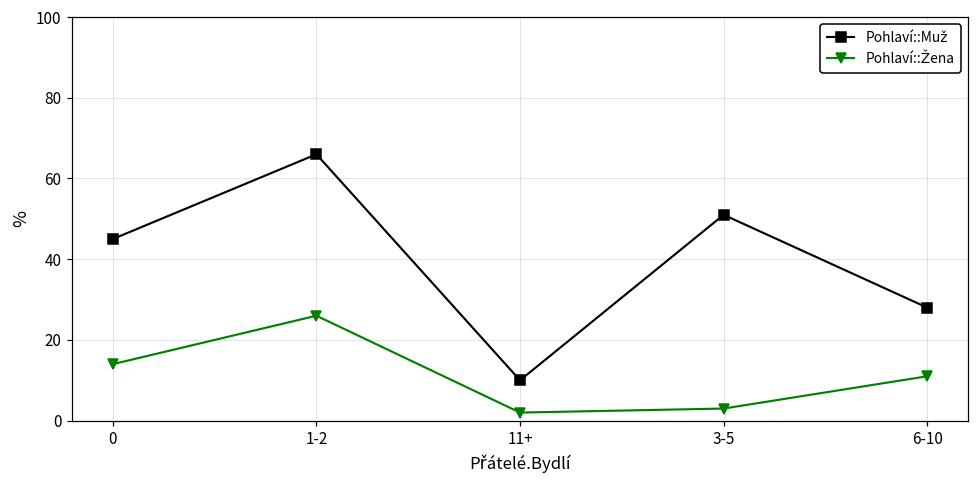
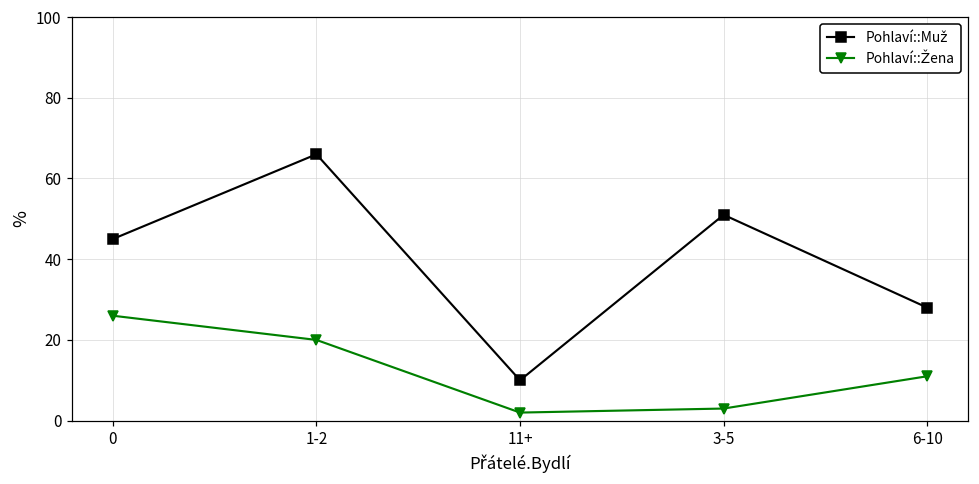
  {
    "Pohlaví::Muž": {
      "0": 45,
      "1-2": 66,
      "11+": 10,
      "3-5": 51,
      "6-10": 28
    },
    "Pohlaví::Žena": {
-     "0": 14,
-     "1-2": 26,
+     "0": 26,
+     "1-2": 20,
      "11+": 2,
      "3-5": 3,
      "6-10": 11
    }
  }
